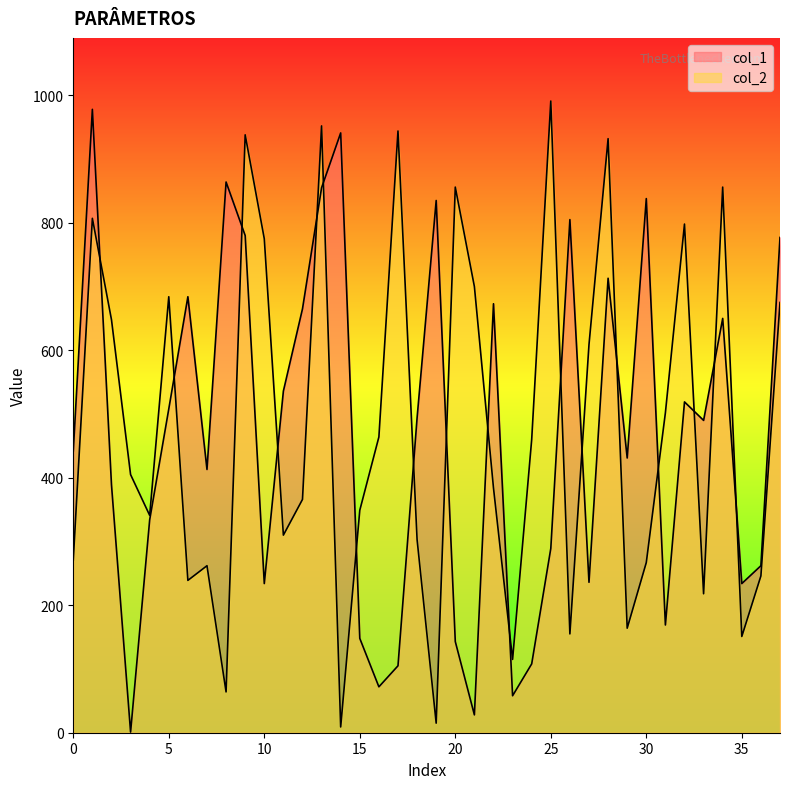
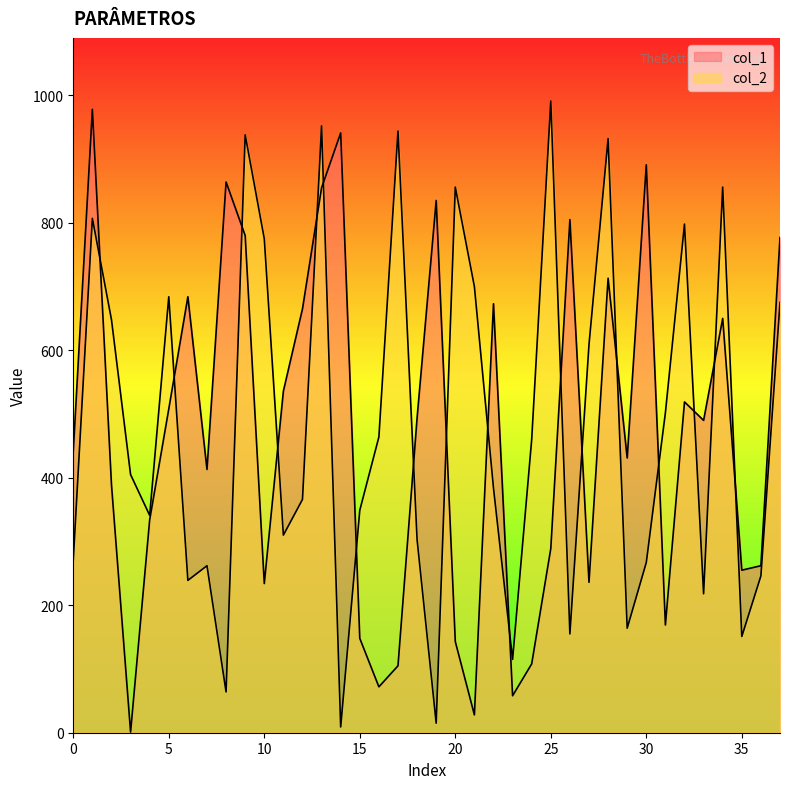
  {
    "col_1": {
      "0": 440,
      "5": 510,
      "10": 230,
      "15": 150,
      "20": 140,
      "25": 290,
-     "30": 840,
-     "35": 230
+     "30": 890,
+     "35": 260
    },
    "col_2": {
      "0": 270,
      "5": 680,
      "10": 780,
      "15": 350,
      "20": 860,
      "25": 990,
      "30": 270,
      "35": 150
    }
  }
